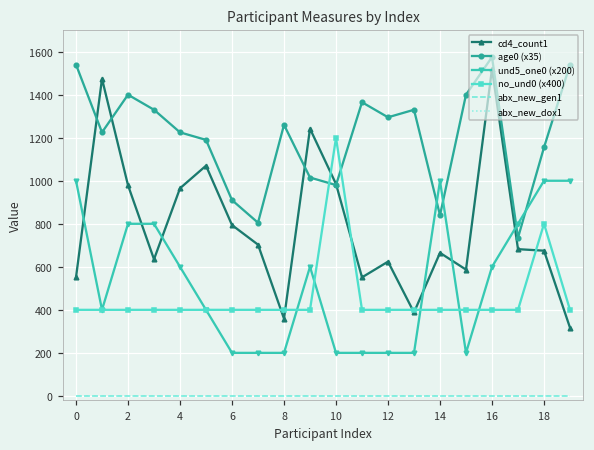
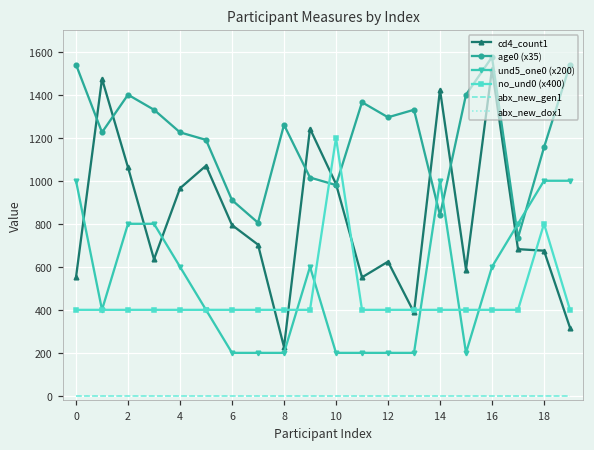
  {
    "cd4_count1": {
      "0": 550,
-     "2": 980,
+     "2": 1060,
      "4": 970,
      "6": 790,
-     "8": 360,
+     "8": 230,
      "12": 620,
-     "14": 670,
+     "14": 1420,
      "18": 680
    },
    "abx_new_dox1": {
      "0": 0,
      "2": 0,
      "4": 0,
      "6": 0,
      "8": 0,
      "10": 0,
      "12": 0,
      "14": 0,
      "16": 0,
      "18": 0
    }
  }
